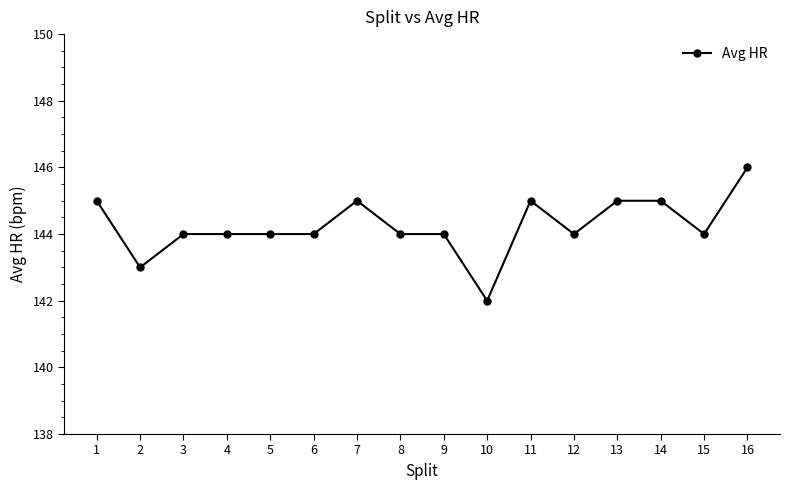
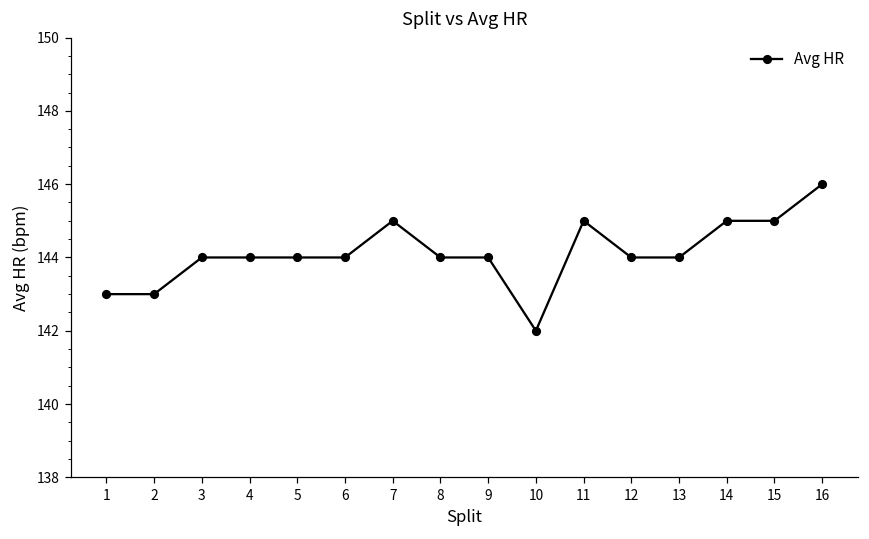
  {
-   "1": 145,
+   "1": 143,
    "2": 143,
    "3": 144,
    "4": 144,
    "5": 144,
    "6": 144,
    "7": 145,
    "8": 144,
    "9": 144,
    "10": 142,
    "11": 145,
    "12": 144,
-   "13": 145,
+   "13": 144,
    "14": 145,
-   "15": 144,
+   "15": 145,
    "16": 146
  }
